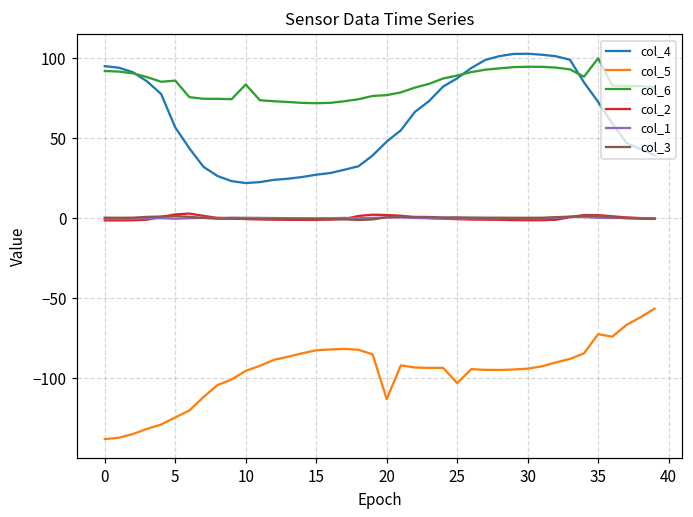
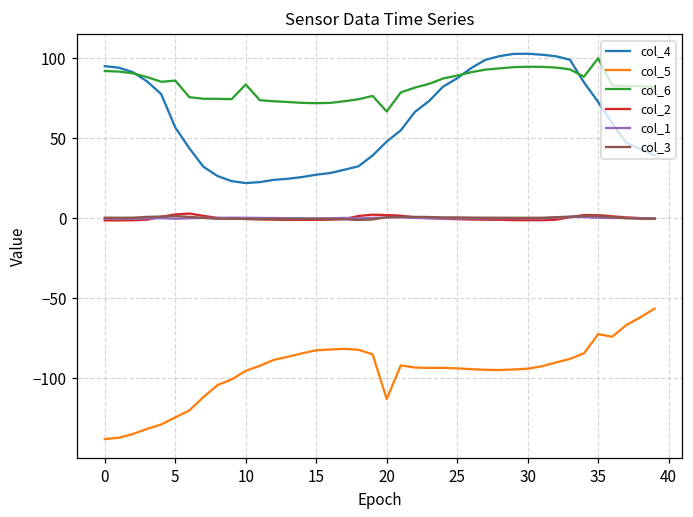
  {
    "col_4": {
      "0": 95,
      "5": 57,
      "10": 22,
      "15": 27,
      "20": 48,
      "30": 103,
      "35": 73
    },
    "col_5": {
      "0": -138,
      "5": -124,
      "10": -95,
      "15": -82,
      "20": -113,
-     "25": -103,
+     "25": -94,
      "30": -94,
      "35": -72
    },
    "col_6": {
      "0": 92,
      "5": 86,
      "10": 84,
      "15": 72,
-     "20": 77,
+     "20": 67,
      "30": 95,
      "35": 100
    }
  }
